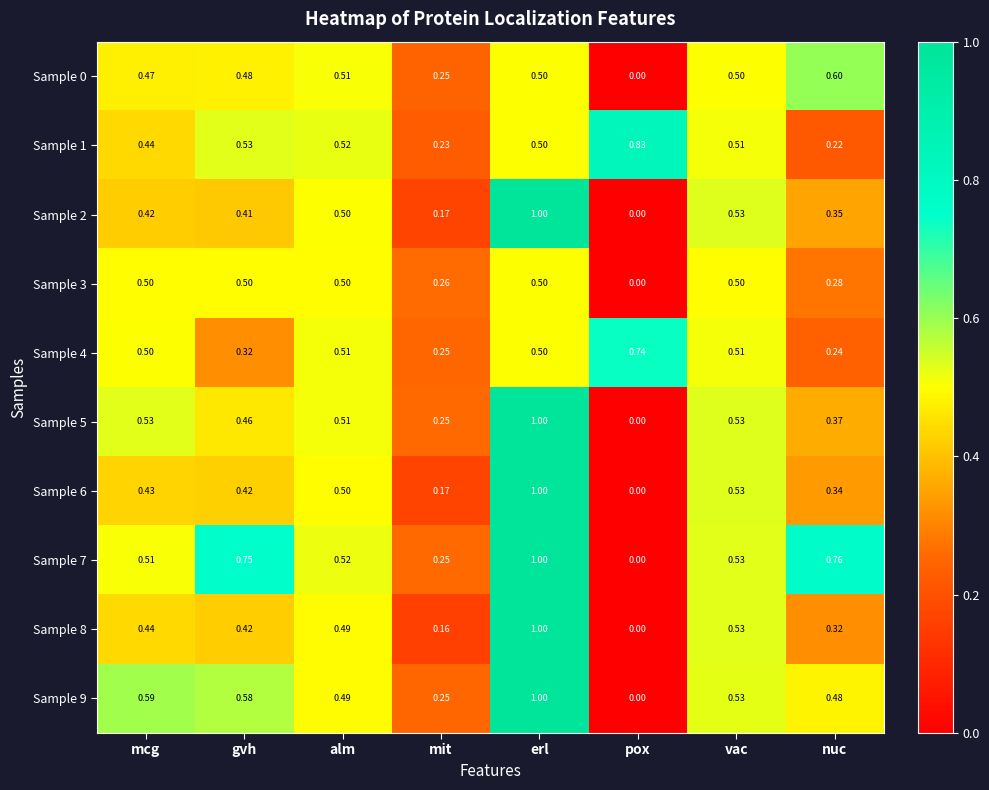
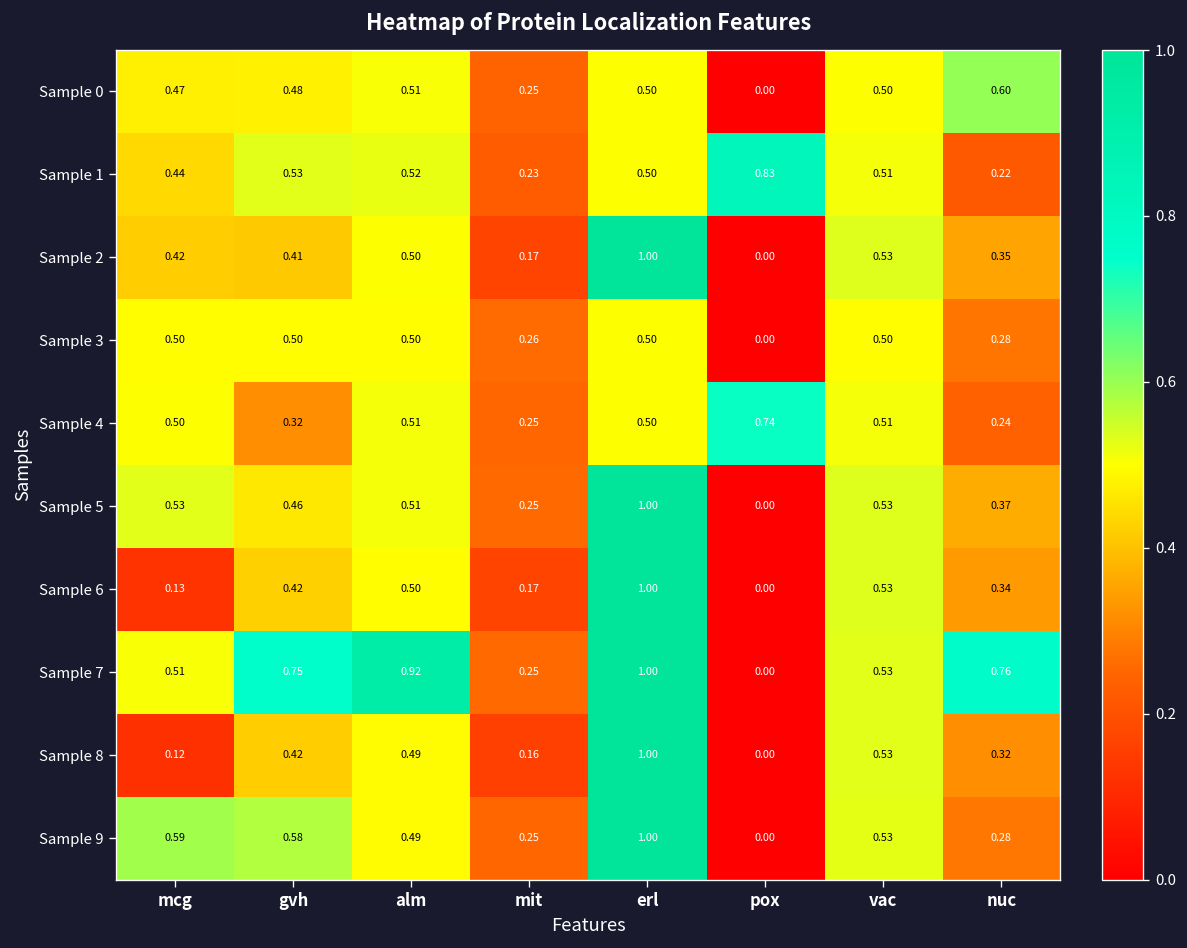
  {
    "Sample 0": {
      "mcg": 0.47,
      "gvh": 0.48,
      "alm": 0.51,
      "mit": 0.25,
      "erl": 0.50,
      "pox": 0.00,
      "vac": 0.50,
      "nuc": 0.60
    },
    "Sample 1": {
      "mcg": 0.44,
      "gvh": 0.53,
      "alm": 0.52,
      "mit": 0.23,
      "erl": 0.50,
      "pox": 0.83,
      "vac": 0.51,
      "nuc": 0.22
    },
    "Sample 2": {
      "mcg": 0.42,
      "gvh": 0.41,
      "alm": 0.50,
      "mit": 0.17,
      "erl": 1.00,
      "pox": 0.00,
      "vac": 0.53,
      "nuc": 0.35
    },
    "Sample 3": {
      "mcg": 0.50,
      "gvh": 0.50,
      "alm": 0.50,
      "mit": 0.26,
      "erl": 0.50,
      "pox": 0.00,
      "vac": 0.50,
      "nuc": 0.28
    },
    "Sample 4": {
      "mcg": 0.50,
      "gvh": 0.32,
      "alm": 0.51,
      "mit": 0.25,
      "erl": 0.50,
      "pox": 0.74,
      "vac": 0.51,
      "nuc": 0.24
    },
    "Sample 5": {
      "mcg": 0.53,
      "gvh": 0.46,
      "alm": 0.51,
      "mit": 0.25,
      "erl": 1.00,
      "pox": 0.00,
      "vac": 0.53,
      "nuc": 0.37
    },
    "Sample 6": {
-     "mcg": 0.43,
+     "mcg": 0.13,
      "gvh": 0.42,
      "alm": 0.50,
      "mit": 0.17,
      "erl": 1.00,
      "pox": 0.00,
      "vac": 0.53,
      "nuc": 0.34
    },
    "Sample 7": {
      "mcg": 0.51,
      "gvh": 0.75,
-     "alm": 0.52,
+     "alm": 0.92,
      "mit": 0.25,
      "erl": 1.00,
      "pox": 0.00,
      "vac": 0.53,
      "nuc": 0.76
    },
    "Sample 8": {
-     "mcg": 0.44,
+     "mcg": 0.12,
      "gvh": 0.42,
      "alm": 0.49,
      "mit": 0.16,
      "erl": 1.00,
      "pox": 0.00,
      "vac": 0.53,
      "nuc": 0.32
    },
    "Sample 9": {
      "mcg": 0.59,
      "gvh": 0.58,
      "alm": 0.49,
      "mit": 0.25,
      "erl": 1.00,
      "pox": 0.00,
      "vac": 0.53,
-     "nuc": 0.48
+     "nuc": 0.28
    }
  }
